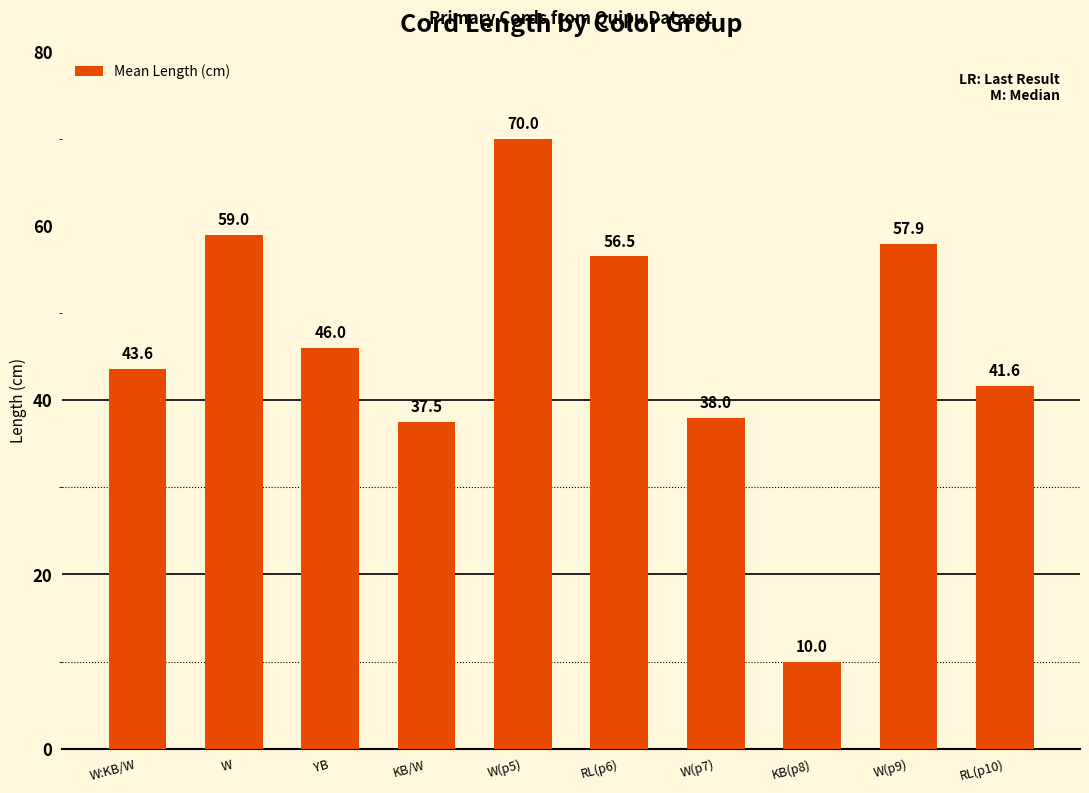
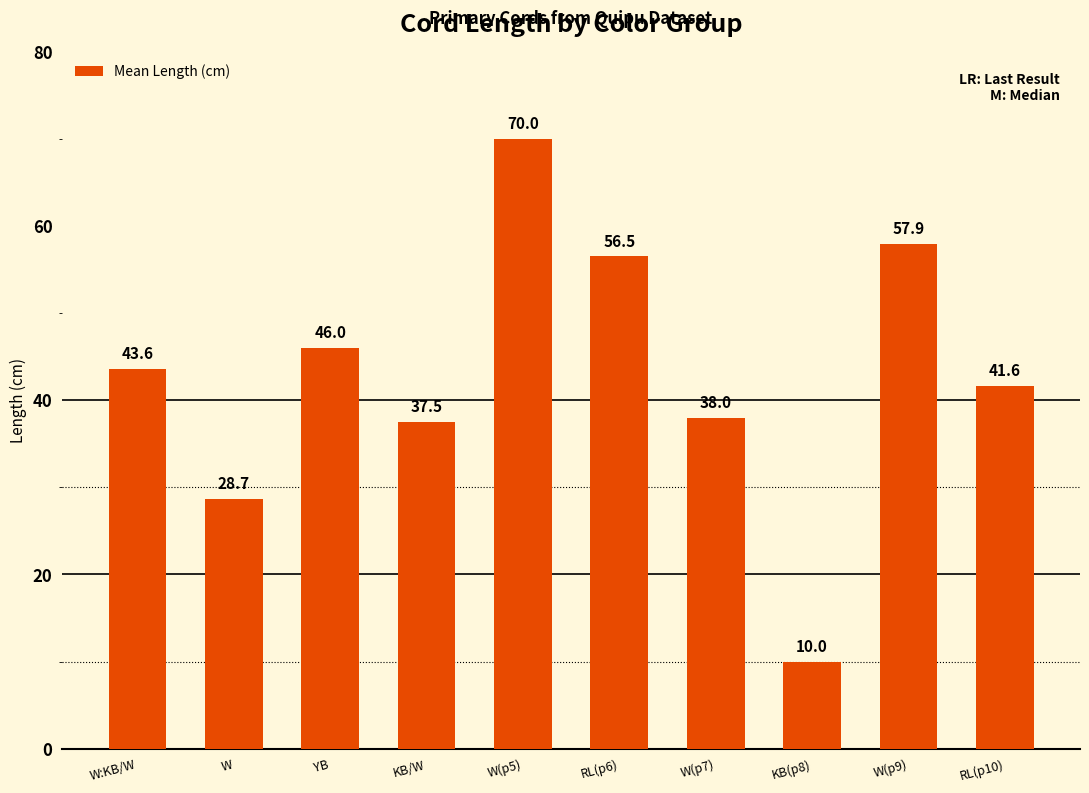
  {
    "W:KB/W": 43.6,
-   "W": 59.0,
+   "W": 28.7,
    "YB": 46.0,
    "KB/W": 37.5,
    "W(p5)": 70.0,
    "RL(p6)": 56.5,
    "W(p7)": 38.0,
    "KB(p8)": 10.0,
    "W(p9)": 57.9,
    "RL(p10)": 41.6
  }
